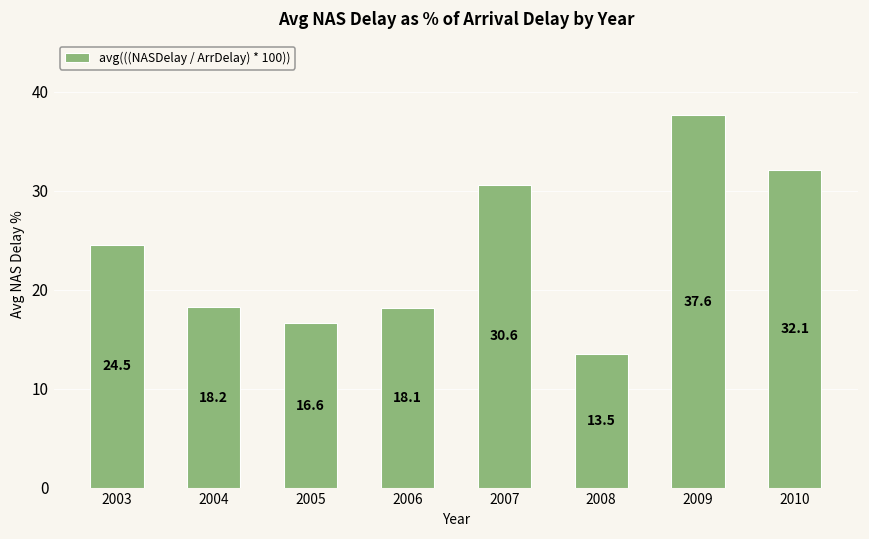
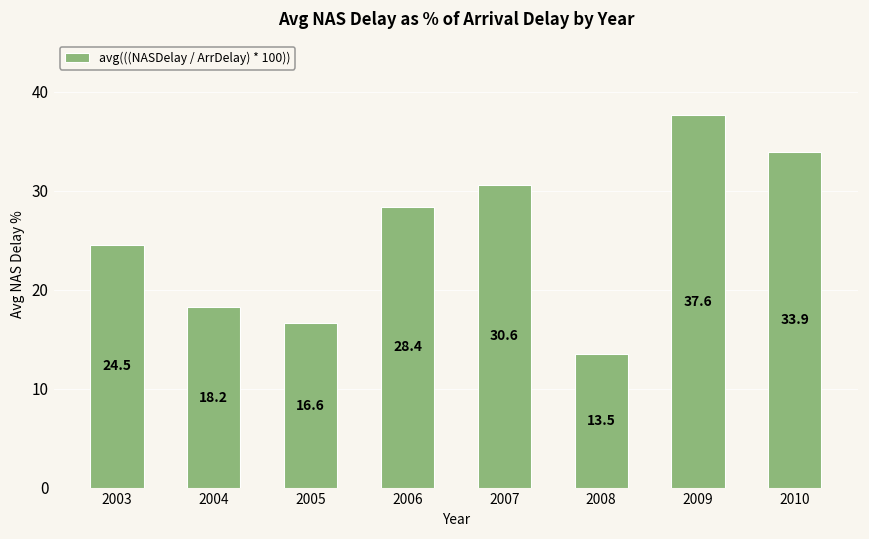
  {
    "2003": 24.5,
    "2004": 18.2,
    "2005": 16.6,
-   "2006": 18.1,
+   "2006": 28.4,
    "2007": 30.6,
    "2008": 13.5,
    "2009": 37.6,
-   "2010": 32.1
+   "2010": 33.9
  }
